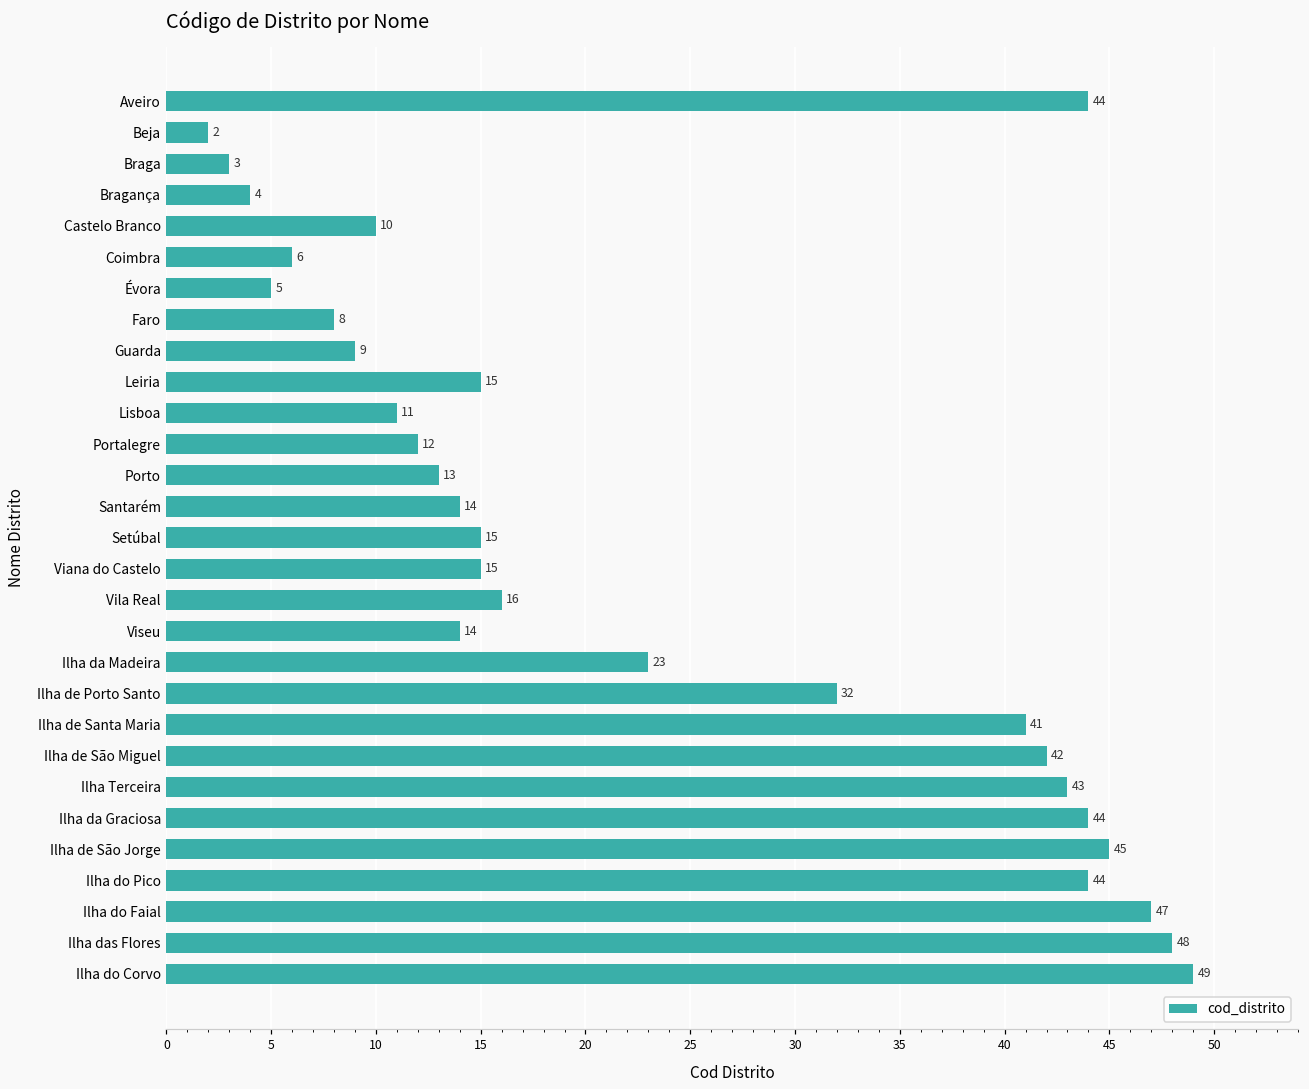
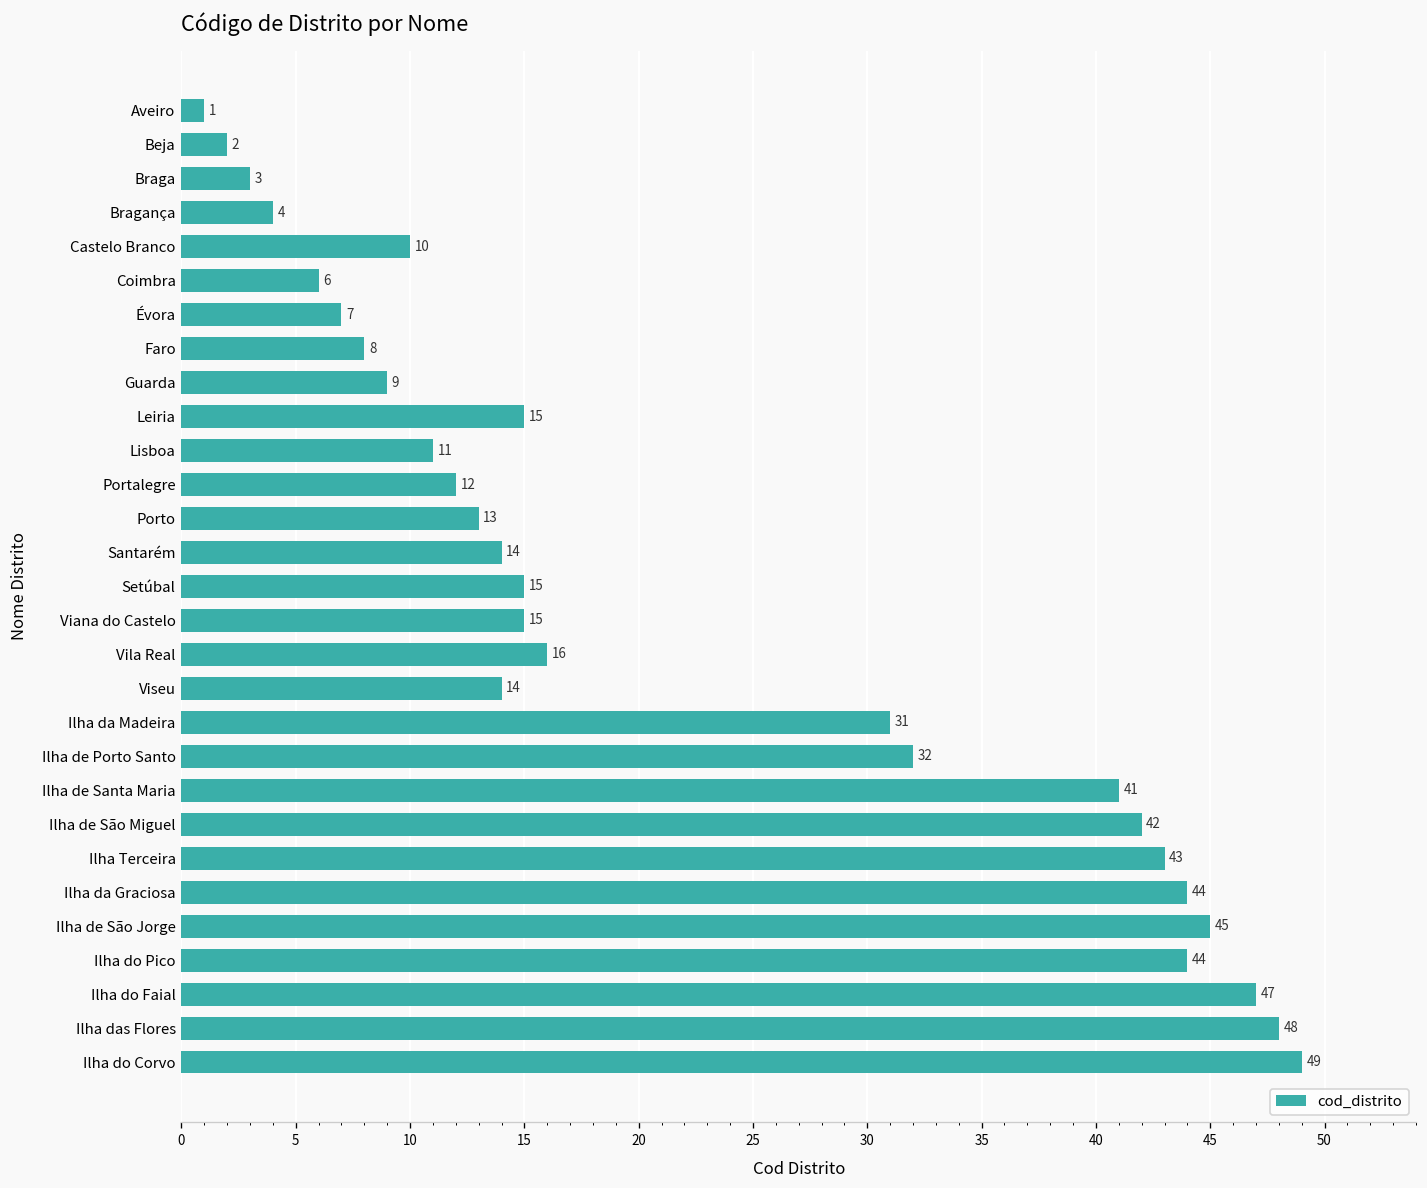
  {
-   "Aveiro": 44,
+   "Aveiro": 1,
    "Beja": 2,
    "Braga": 3,
    "Bragança": 4,
    "Castelo Branco": 10,
    "Coimbra": 6,
-   "Évora": 5,
+   "Évora": 7,
    "Faro": 8,
    "Guarda": 9,
    "Leiria": 15,
    "Lisboa": 11,
    "Portalegre": 12,
    "Porto": 13,
    "Santarém": 14,
    "Setúbal": 15,
    "Viana do Castelo": 15,
    "Vila Real": 16,
    "Viseu": 14,
-   "Ilha da Madeira": 23,
+   "Ilha da Madeira": 31,
    "Ilha de Porto Santo": 32,
    "Ilha de Santa Maria": 41,
    "Ilha de São Miguel": 42,
    "Ilha Terceira": 43,
    "Ilha da Graciosa": 44,
    "Ilha de São Jorge": 45,
    "Ilha do Pico": 44,
    "Ilha do Faial": 47,
    "Ilha das Flores": 48,
    "Ilha do Corvo": 49
  }
